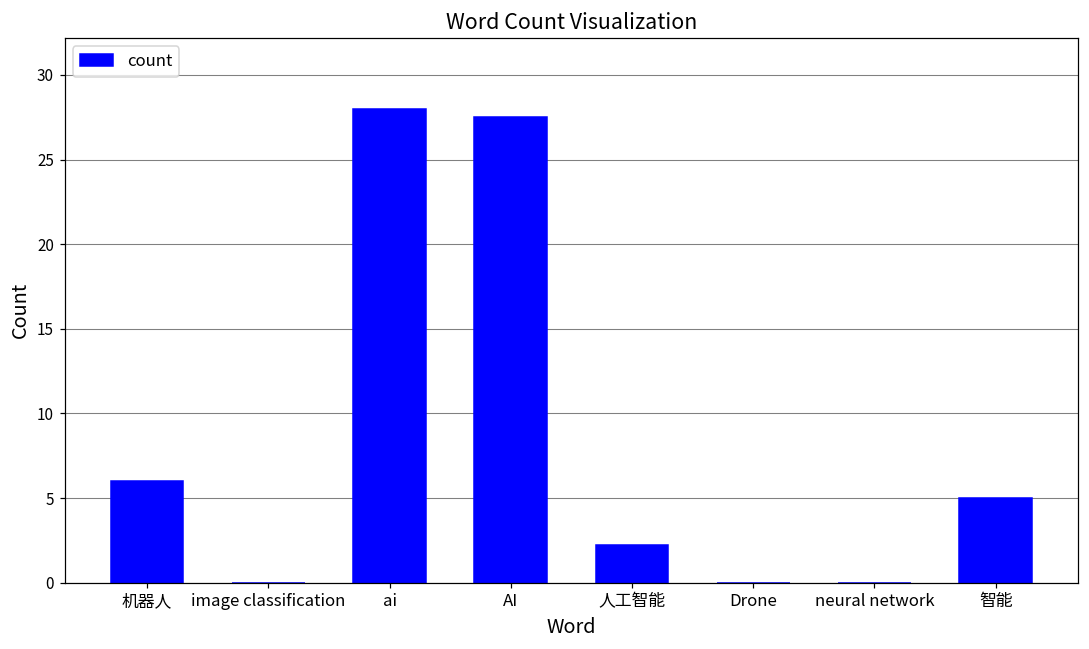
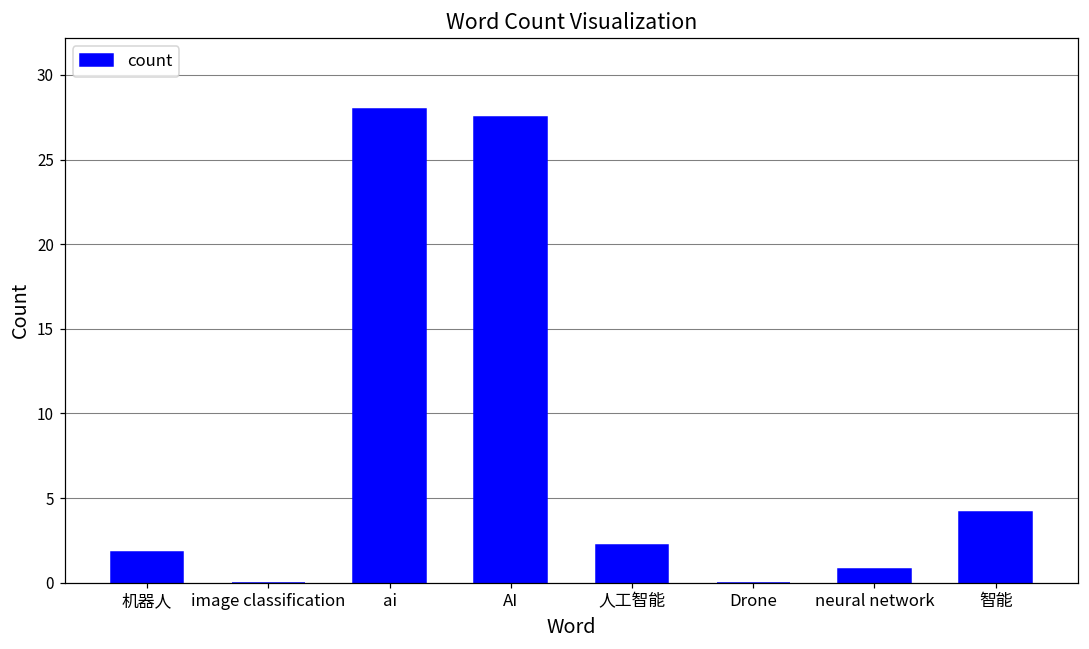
  {
-   "机器人": 6.0,
+   "机器人": 1.8,
    "image classification": 0.0,
    "ai": 28.0,
    "AI": 27.5,
    "人工智能": 2.2,
    "Drone": 0.0,
-   "neural network": 0.0,
-   "智能": 5.0
+   "neural network": 0.8,
+   "智能": 4.2
  }
